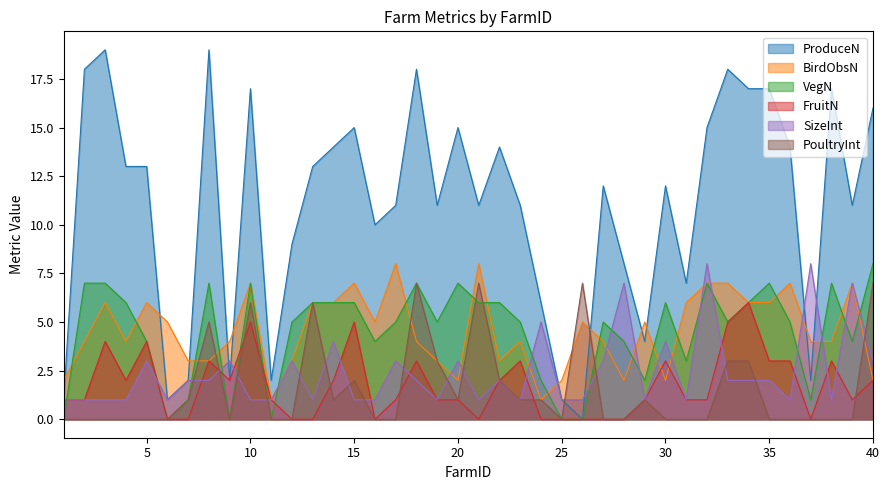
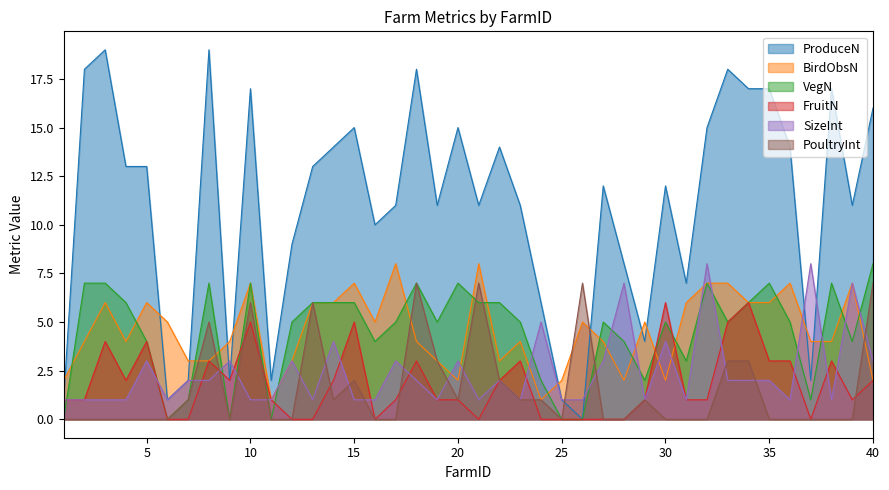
  {
    "ProduceN": {
      "5": 13,
      "10": 17,
      "15": 15,
      "20": 15,
      "30": 12,
      "40": 16
    },
    "BirdObsN": {
      "5": 6,
      "15": 7,
      "20": 2,
      "25": 2,
      "30": 2,
      "35": 6
    },
    "VegN": {
      "15": 6,
      "20": 7,
-     "30": 6,
+     "30": 5,
      "35": 7,
      "40": 8
    },
    "FruitN": {
      "10": 5,
      "15": 5,
-     "30": 3,
+     "30": 6,
      "35": 3
    },
    "SizeInt": {
      "5": 3,
      "10": 1,
      "15": 1,
      "20": 3,
      "30": 4,
      "35": 2,
      "40": 3
    },
    "PoultryInt": {
      "5": 0,
      "10": 6,
      "15": 2,
      "30": 0,
      "35": 0,
      "40": 7
    }
  }
